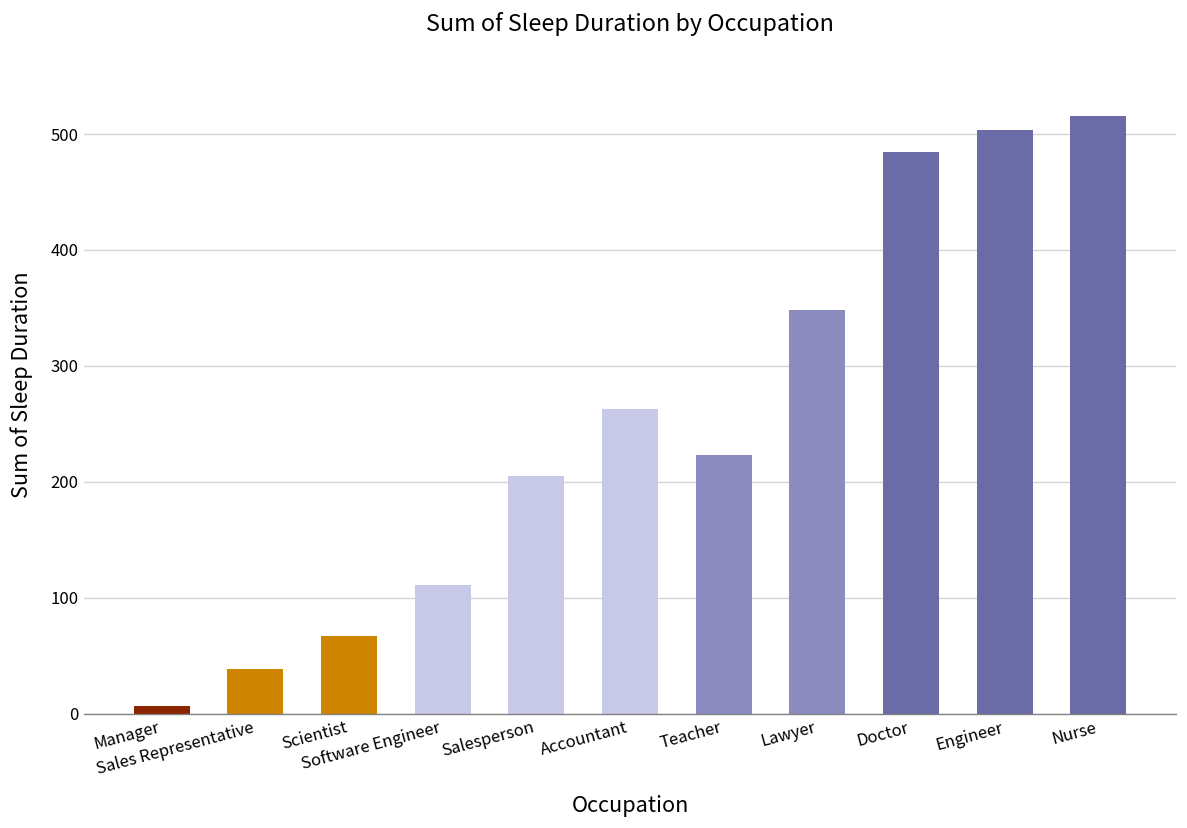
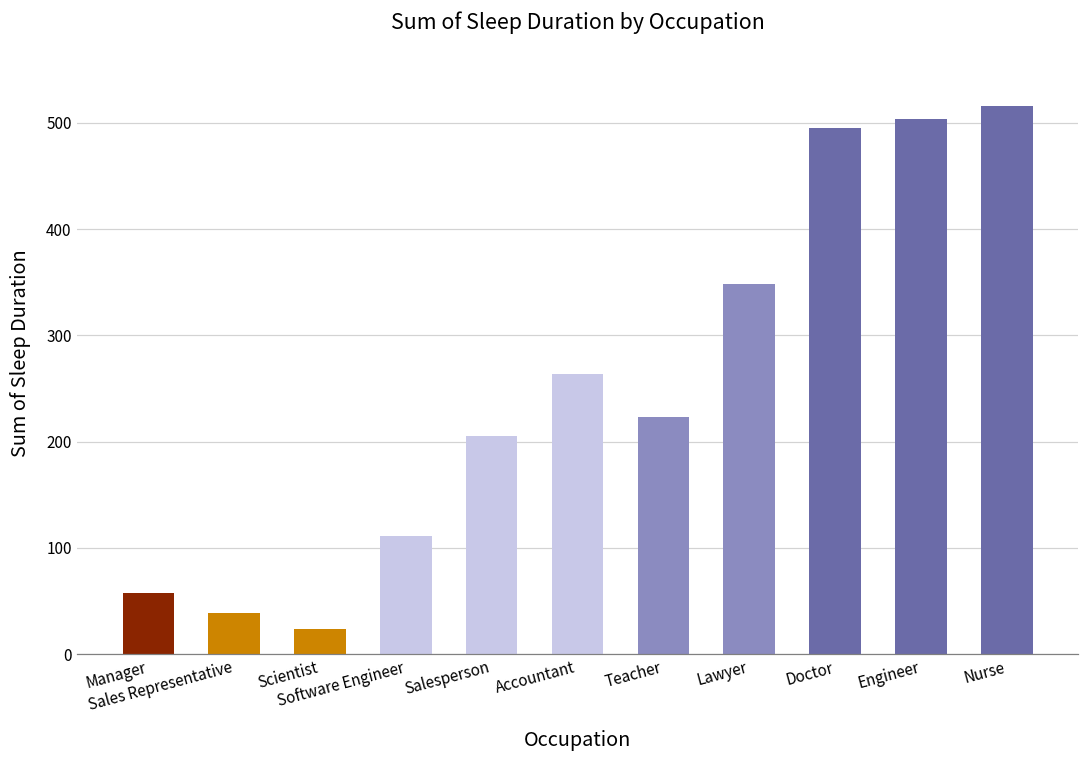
  {
-   "Manager": 10,
+   "Manager": 60,
    "Sales Representative": 40,
-   "Scientist": 70,
+   "Scientist": 20,
    "Software Engineer": 110,
    "Salesperson": 200,
    "Accountant": 260,
    "Teacher": 220,
    "Lawyer": 350,
-   "Doctor": 480,
+   "Doctor": 490,
    "Engineer": 500,
    "Nurse": 520
  }
